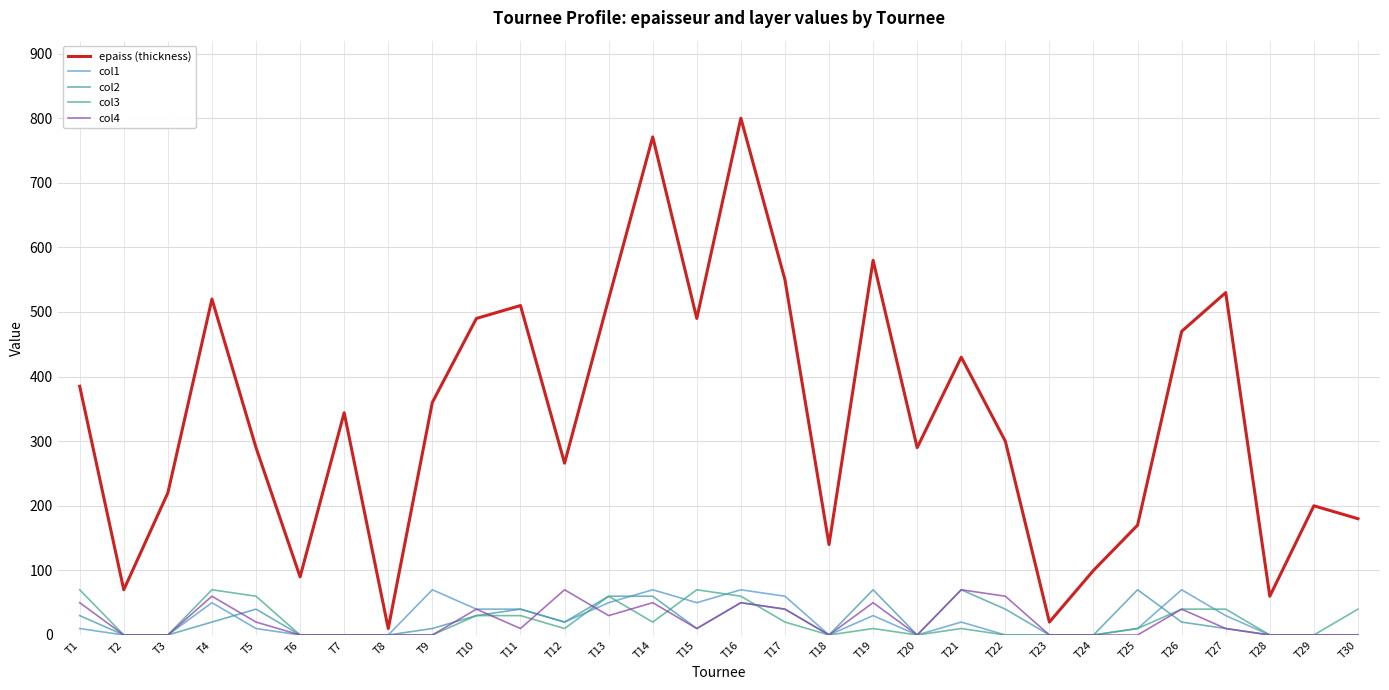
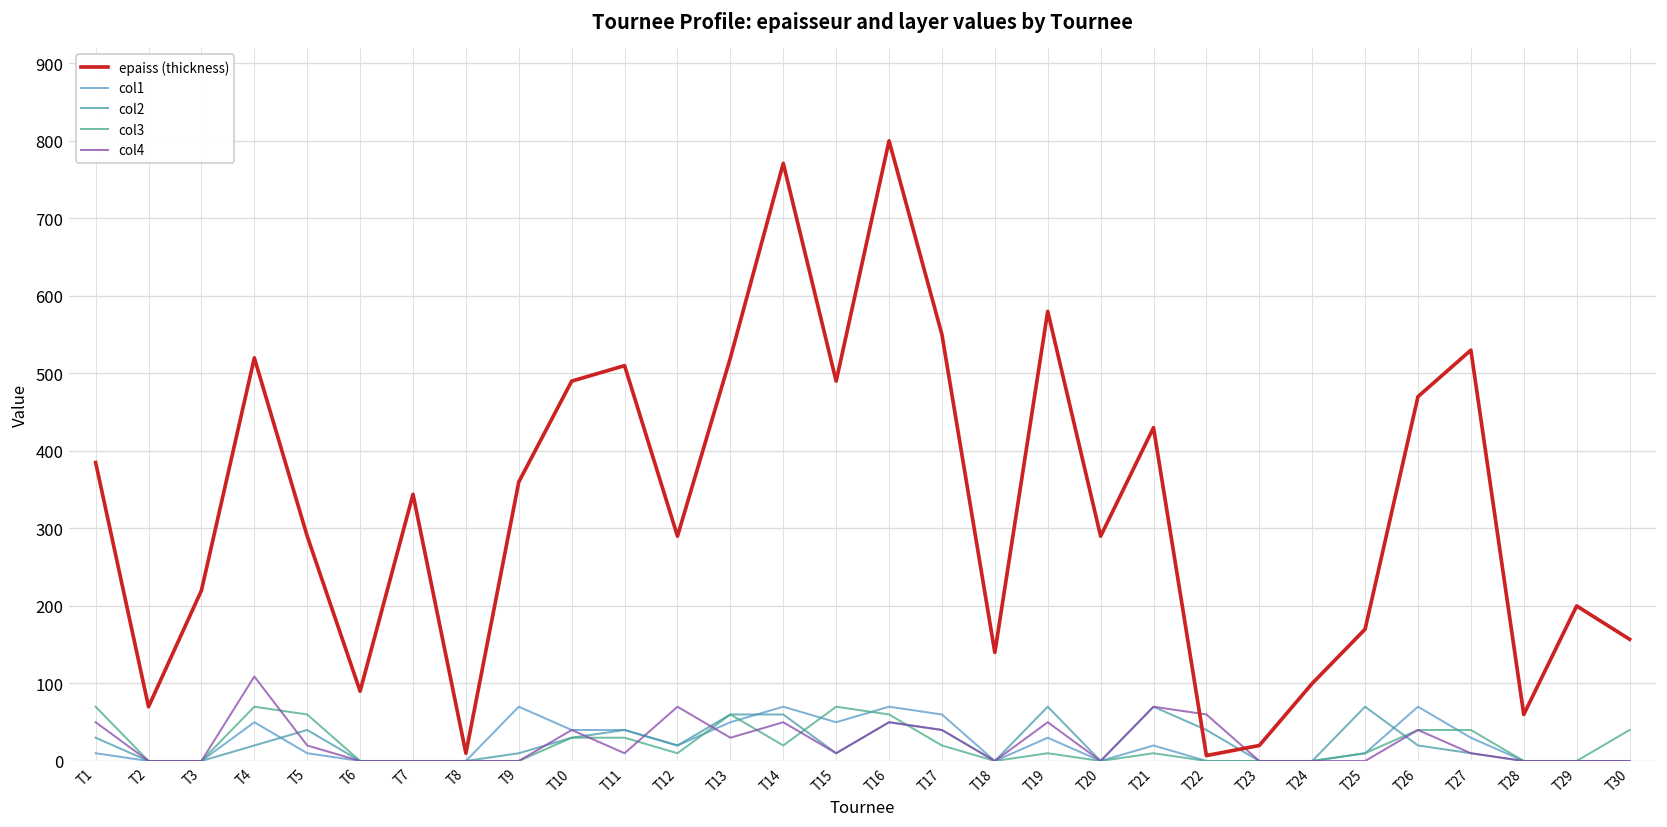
  {
    "epaiss (thickness)": {
      "T1": 390,
      "T2": 70,
      "T3": 220,
      "T4": 520,
      "T5": 290,
      "T6": 90,
      "T7": 340,
      "T8": 10,
      "T9": 360,
      "T10": 490,
      "T11": 510,
-     "T12": 270,
+     "T12": 290,
      "T13": 520,
      "T14": 770,
      "T15": 490,
      "T16": 800,
      "T17": 550,
      "T18": 140,
      "T19": 580,
      "T20": 290,
      "T21": 430,
-     "T22": 300,
+     "T22": 10,
      "T23": 20,
      "T24": 100,
      "T25": 170,
      "T26": 470,
      "T27": 530,
      "T28": 60,
      "T29": 200,
-     "T30": 180
+     "T30": 160
    },
    "col4": {
      "T1": 50,
-     "T4": 60,
+     "T4": 110,
      "T5": 20,
      "T11": 10,
      "T12": 70,
      "T13": 30,
      "T14": 50,
      "T19": 50,
      "T22": 60,
      "T25": 0
    }
  }
